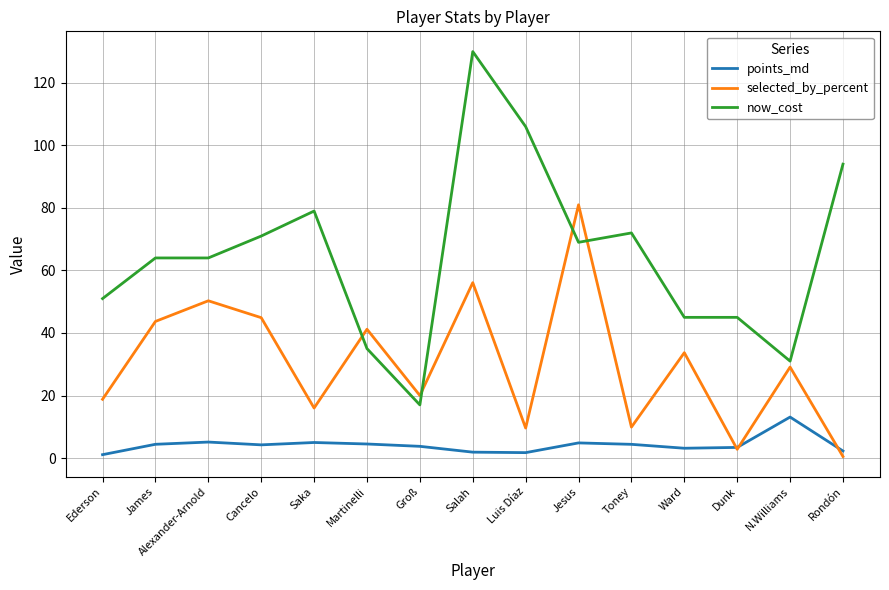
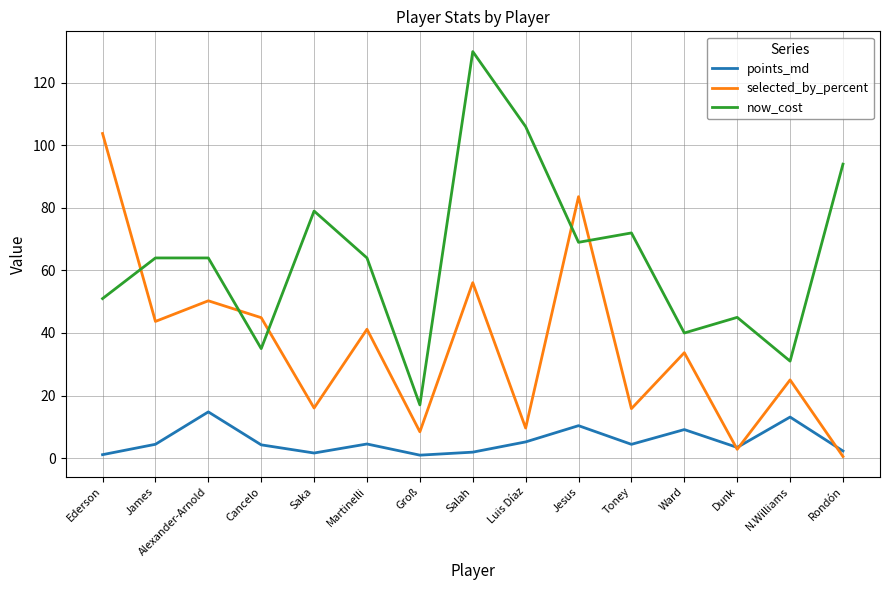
  {
    "points_md": {
      "Ederson": 1,
      "James": 4,
-     "Alexander-Arnold": 5,
+     "Alexander-Arnold": 15,
      "Cancelo": 4,
-     "Saka": 5,
+     "Saka": 2,
      "Martinelli": 5,
-     "Groß": 4,
+     "Groß": 1,
      "Salah": 2,
-     "Luis Díaz": 2,
-     "Jesus": 5,
+     "Luis Díaz": 5,
+     "Jesus": 10,
      "Toney": 4,
-     "Ward": 3,
+     "Ward": 9,
      "N.Williams": 13,
      "Rondón": 2
    },
    "selected_by_percent": {
-     "Ederson": 19,
+     "Ederson": 104,
      "James": 44,
      "Alexander-Arnold": 50,
      "Cancelo": 45,
      "Saka": 16,
      "Martinelli": 41,
-     "Groß": 20,
+     "Groß": 8,
      "Salah": 56,
      "Luis Díaz": 10,
-     "Jesus": 81,
-     "Toney": 10,
+     "Jesus": 84,
+     "Toney": 16,
      "Ward": 34,
-     "N.Williams": 29,
+     "N.Williams": 25,
      "Rondón": 1
    },
    "now_cost": {
      "Ederson": 51,
      "James": 64,
      "Alexander-Arnold": 64,
-     "Cancelo": 71,
+     "Cancelo": 35,
      "Saka": 79,
-     "Martinelli": 35,
+     "Martinelli": 64,
      "Groß": 17,
      "Salah": 130,
      "Luis Díaz": 106,
      "Jesus": 69,
      "Toney": 72,
-     "Ward": 45,
+     "Ward": 40,
      "Dunk": 45,
      "N.Williams": 31,
      "Rondón": 94
    }
  }
